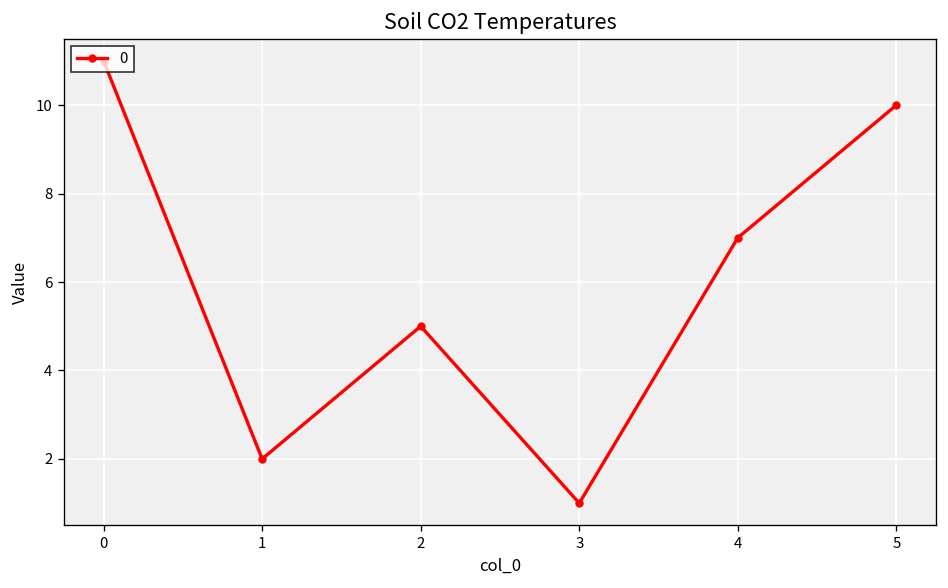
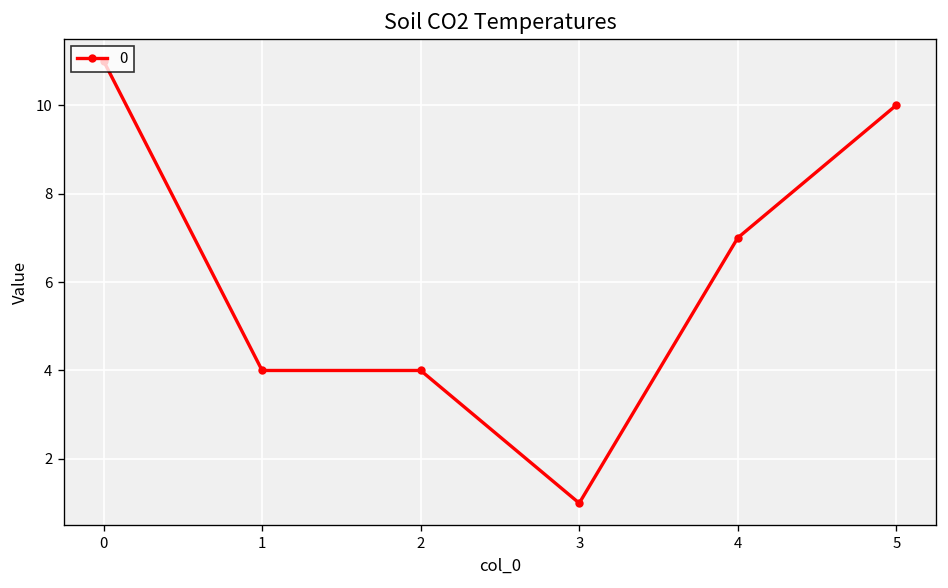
  {
-   "1": 2,
-   "2": 5,
+   "1": 4,
+   "2": 4,
    "3": 1,
    "4": 7,
    "5": 10
  }
